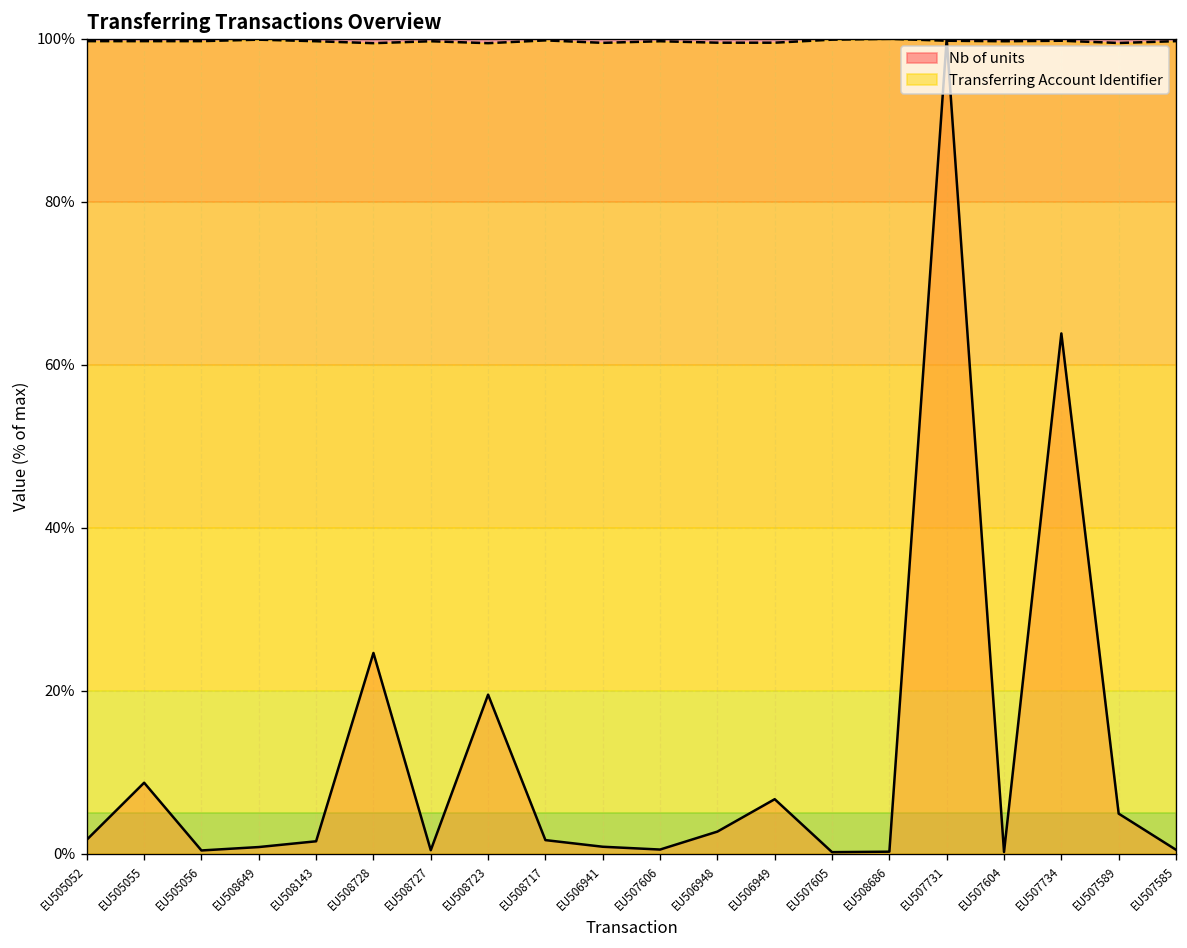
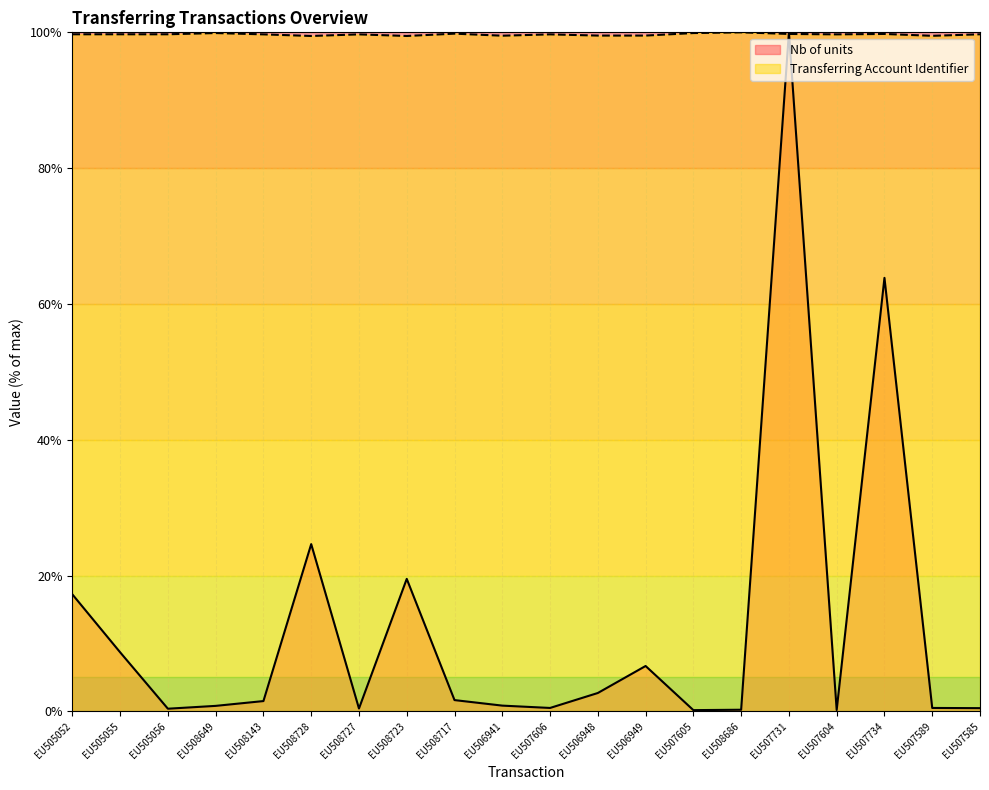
  {
    "Nb of units": {
-     "EU505052": "2%",
+     "EU505052": "17%",
      "EU505055": "9%",
      "EU505056": "0%",
      "EU508649": "1%",
      "EU508143": "2%",
      "EU508728": "25%",
      "EU508727": "0%",
      "EU508723": "20%",
      "EU508717": "2%",
      "EU506941": "1%",
      "EU507606": "0%",
      "EU506948": "3%",
      "EU506949": "7%",
      "EU507605": "0%",
      "EU508686": "0%",
      "EU507604": "0%",
      "EU507734": "64%",
-     "EU507589": "5%",
+     "EU507589": "0%",
      "EU507585": "0%"
    },
    "Transferring Account Identifier": {
      "EU505052": "100%",
      "EU505055": "100%",
      "EU505056": "100%",
      "EU508649": "100%",
      "EU508143": "100%",
      "EU508728": "99%",
      "EU508727": "100%",
      "EU508723": "99%",
      "EU508717": "100%",
      "EU506941": "100%",
      "EU507606": "100%",
      "EU506948": "100%",
      "EU506949": "100%",
      "EU507605": "100%",
      "EU508686": "100%",
      "EU507604": "100%",
      "EU507734": "100%",
      "EU507589": "99%",
      "EU507585": "100%"
    }
  }
